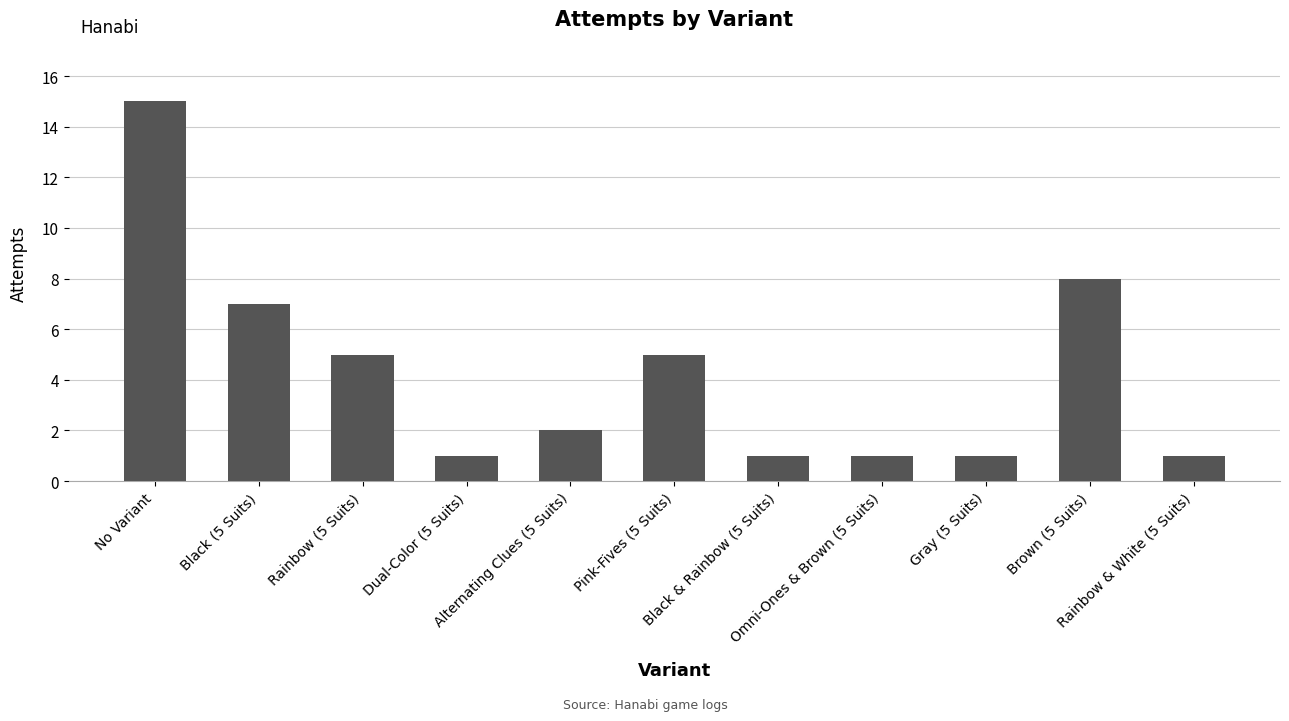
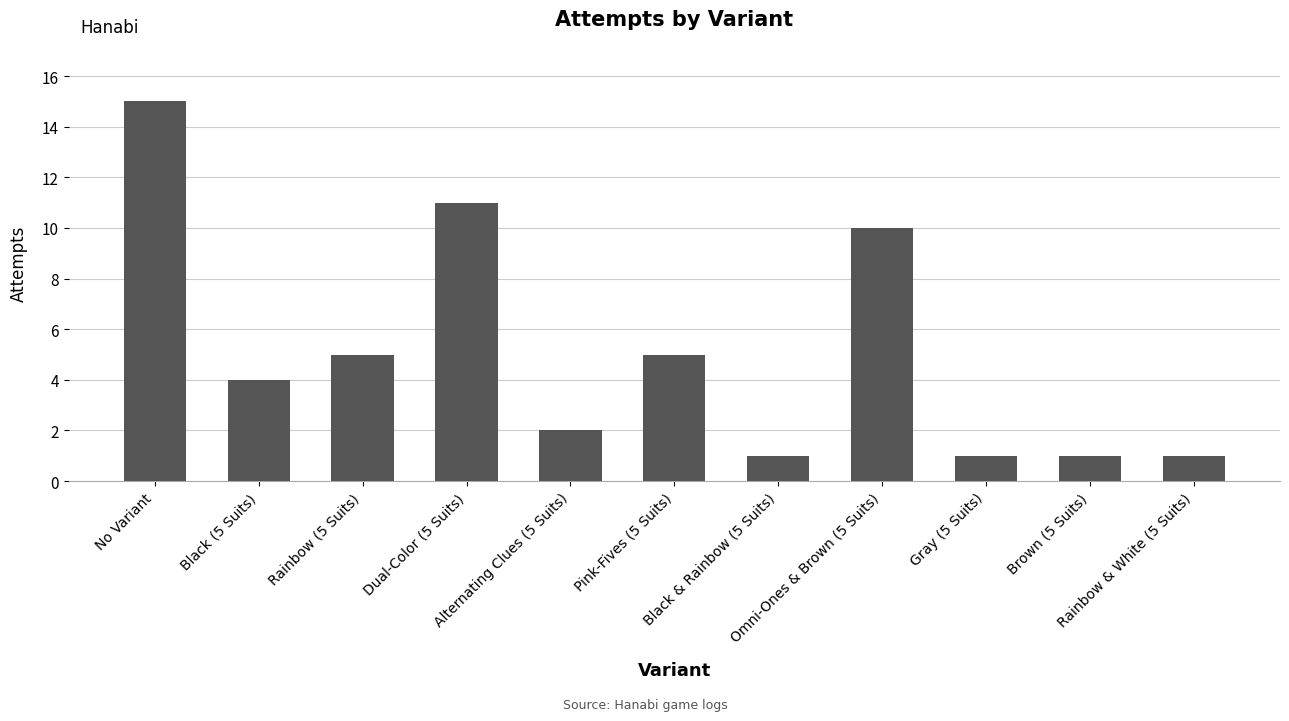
  {
    "No Variant": 15,
-   "Black (5 Suits)": 7,
+   "Black (5 Suits)": 4,
    "Rainbow (5 Suits)": 5,
-   "Dual-Color (5 Suits)": 1,
+   "Dual-Color (5 Suits)": 11,
    "Alternating Clues (5 Suits)": 2,
    "Pink-Fives (5 Suits)": 5,
    "Black & Rainbow (5 Suits)": 1,
-   "Omni-Ones & Brown (5 Suits)": 1,
+   "Omni-Ones & Brown (5 Suits)": 10,
    "Gray (5 Suits)": 1,
-   "Brown (5 Suits)": 8,
+   "Brown (5 Suits)": 1,
    "Rainbow & White (5 Suits)": 1
  }
